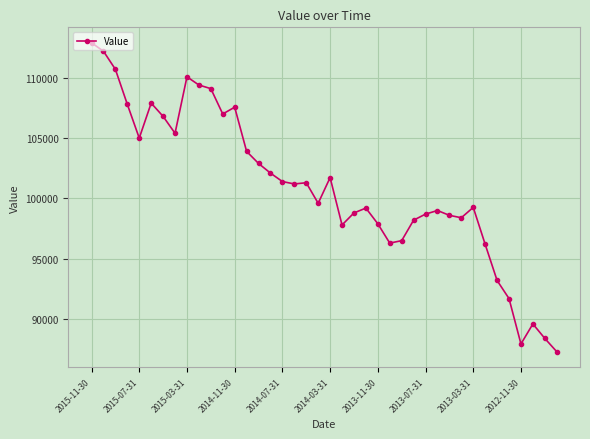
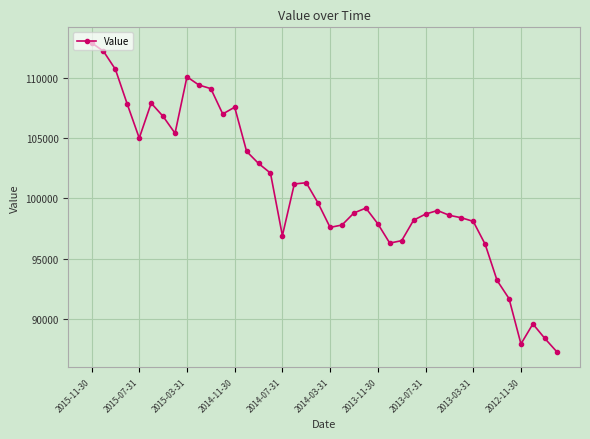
  {
    "2015-07-31": 105000,
    "2015-03-31": 110100,
    "2014-11-30": 107600,
-   "2014-07-31": 101400,
-   "2014-03-31": 101700,
+   "2014-07-31": 96900,
+   "2014-03-31": 97600,
    "2013-11-30": 97900,
    "2013-07-31": 98700,
-   "2013-03-31": 99300,
+   "2013-03-31": 98100,
    "2012-11-30": 87900
  }
